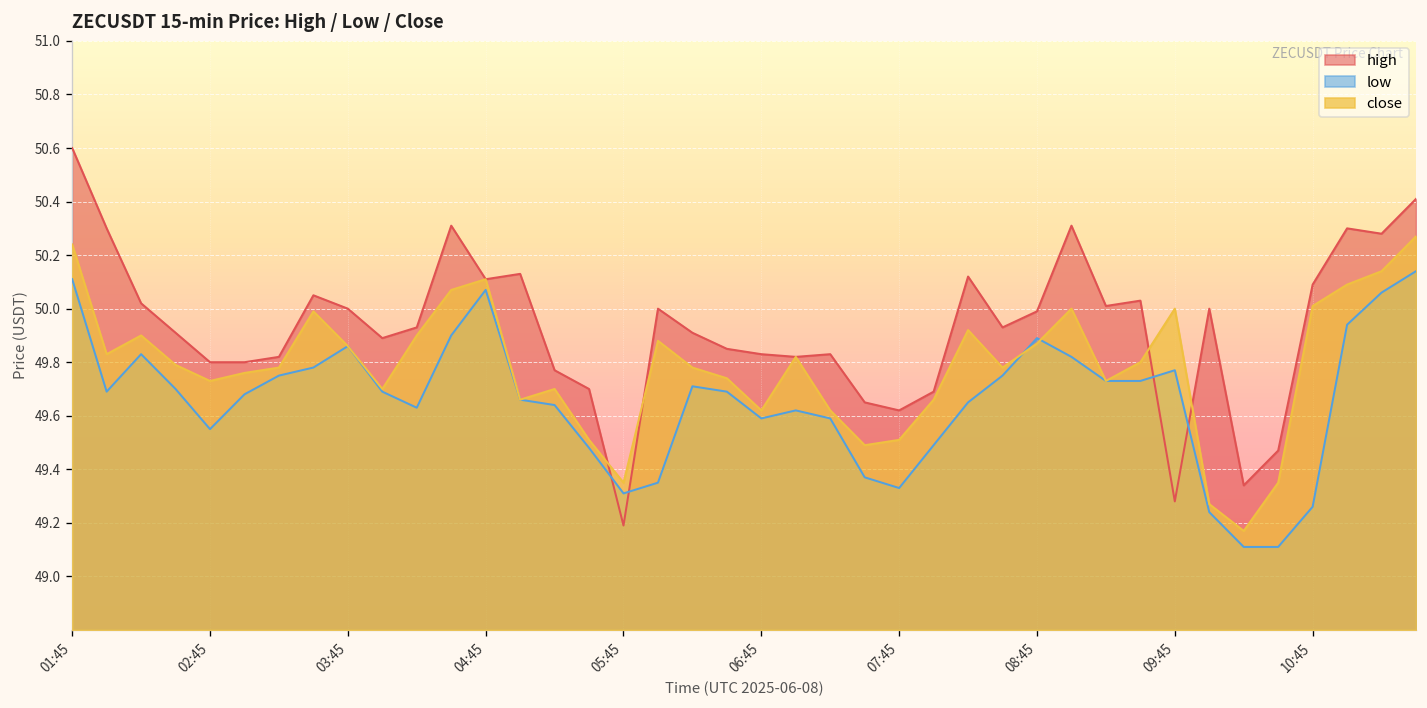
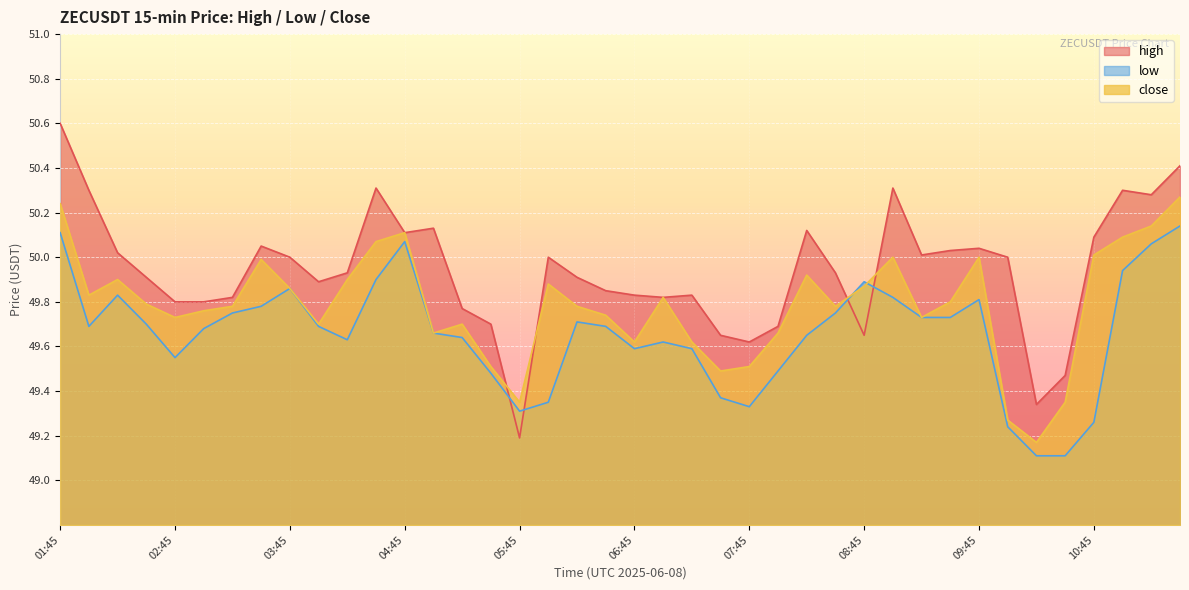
  {
    "high": {
      "01:45": 50.60,
      "02:45": 49.80,
      "03:45": 50.00,
      "05:45": 49.19,
      "06:45": 49.83,
      "07:45": 49.62,
-     "08:45": 49.99,
-     "09:45": 49.28,
+     "08:45": 49.65,
+     "09:45": 50.04,
      "10:45": 50.09
    },
    "low": {
      "01:45": 50.11,
      "02:45": 49.55,
      "04:45": 50.07,
      "05:45": 49.31,
      "06:45": 49.59,
      "07:45": 49.33,
      "08:45": 49.89,
-     "09:45": 49.77,
+     "09:45": 49.81,
      "10:45": 49.26
    },
    "close": {
      "01:45": 50.24,
      "02:45": 49.73,
      "05:45": 49.35,
      "06:45": 49.62,
      "07:45": 49.51,
      "08:45": 49.87,
      "09:45": 50.00,
      "10:45": 50.01
    }
  }
